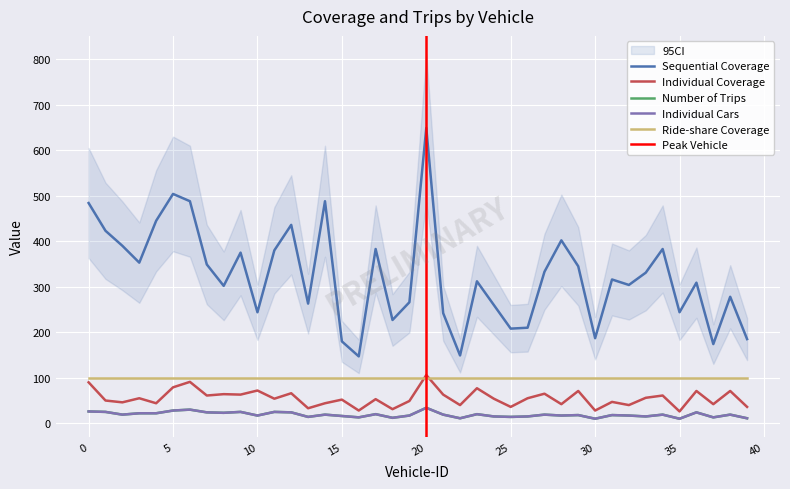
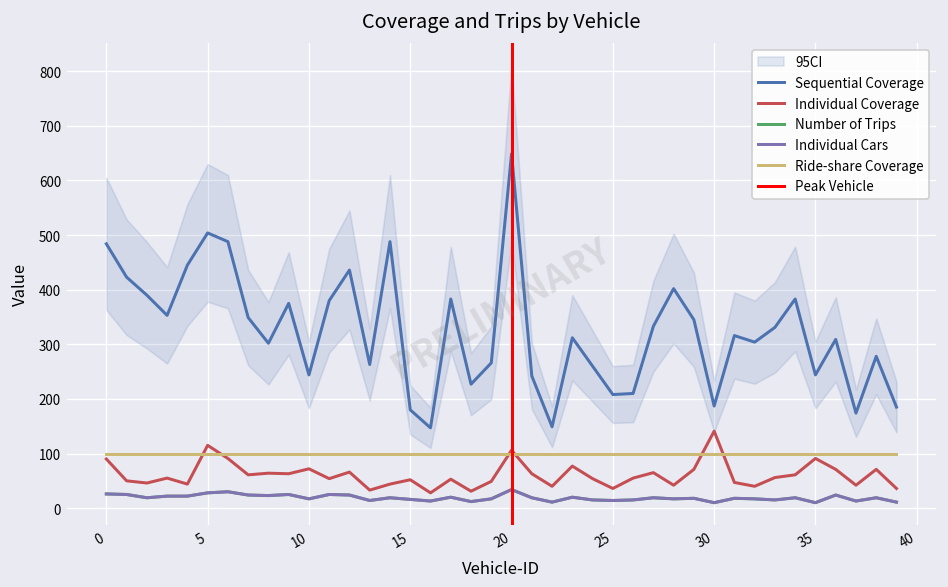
  {
    "Individual Coverage": {
      "0": 90,
-     "5": 80,
+     "5": 120,
      "10": 70,
      "15": 50,
      "20": 110,
      "25": 40,
-     "30": 30,
-     "35": 30
+     "30": 140,
+     "35": 90
    },
    "Ride-share Coverage": {
      "0": 100,
      "5": 100,
      "10": 100,
      "15": 100,
      "20": 100,
      "25": 100,
      "30": 100,
      "35": 100
    }
  }
